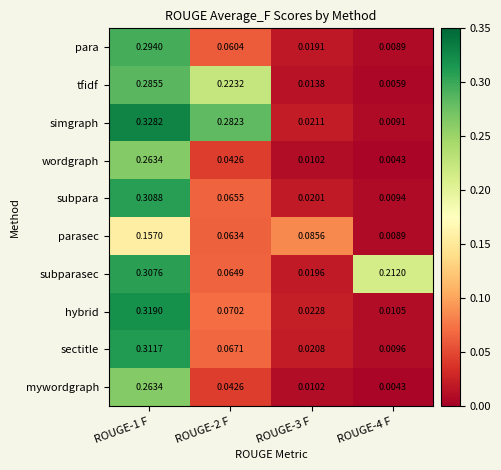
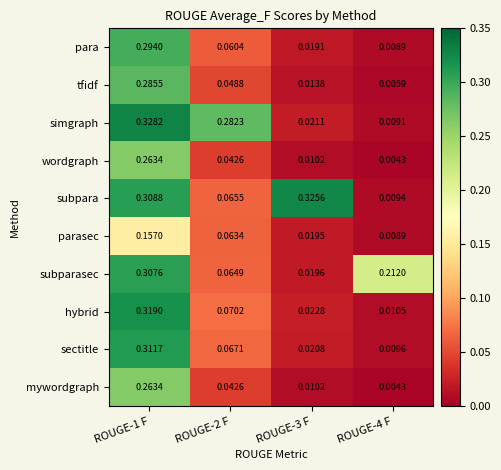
  {
    "para": {
      "ROUGE-1 F": 0.2940,
      "ROUGE-2 F": 0.0604,
      "ROUGE-3 F": 0.0191,
      "ROUGE-4 F": 0.0089
    },
    "tfidf": {
      "ROUGE-1 F": 0.2855,
-     "ROUGE-2 F": 0.2232,
+     "ROUGE-2 F": 0.0488,
      "ROUGE-3 F": 0.0138,
      "ROUGE-4 F": 0.0059
    },
    "simgraph": {
      "ROUGE-1 F": 0.3282,
      "ROUGE-2 F": 0.2823,
      "ROUGE-3 F": 0.0211,
      "ROUGE-4 F": 0.0091
    },
    "wordgraph": {
      "ROUGE-1 F": 0.2634,
      "ROUGE-2 F": 0.0426,
      "ROUGE-3 F": 0.0102,
      "ROUGE-4 F": 0.0043
    },
    "subpara": {
      "ROUGE-1 F": 0.3088,
      "ROUGE-2 F": 0.0655,
-     "ROUGE-3 F": 0.0201,
+     "ROUGE-3 F": 0.3256,
      "ROUGE-4 F": 0.0094
    },
    "parasec": {
      "ROUGE-1 F": 0.1570,
      "ROUGE-2 F": 0.0634,
-     "ROUGE-3 F": 0.0856,
+     "ROUGE-3 F": 0.0195,
      "ROUGE-4 F": 0.0089
    },
    "subparasec": {
      "ROUGE-1 F": 0.3076,
      "ROUGE-2 F": 0.0649,
      "ROUGE-3 F": 0.0196,
      "ROUGE-4 F": 0.2120
    },
    "hybrid": {
      "ROUGE-1 F": 0.3190,
      "ROUGE-2 F": 0.0702,
      "ROUGE-3 F": 0.0228,
      "ROUGE-4 F": 0.0105
    },
    "sectitle": {
      "ROUGE-1 F": 0.3117,
      "ROUGE-2 F": 0.0671,
      "ROUGE-3 F": 0.0208,
      "ROUGE-4 F": 0.0096
    },
    "mywordgraph": {
      "ROUGE-1 F": 0.2634,
      "ROUGE-2 F": 0.0426,
      "ROUGE-3 F": 0.0102,
      "ROUGE-4 F": 0.0043
    }
  }
